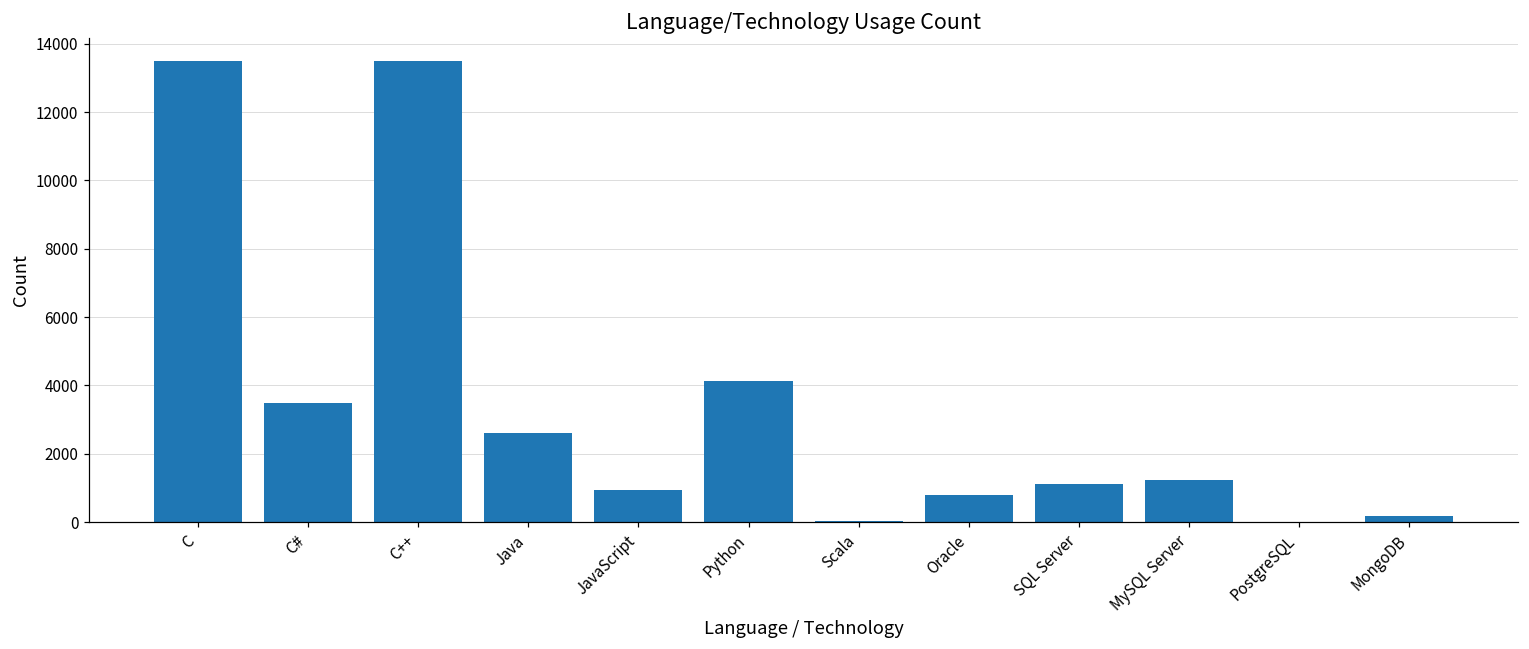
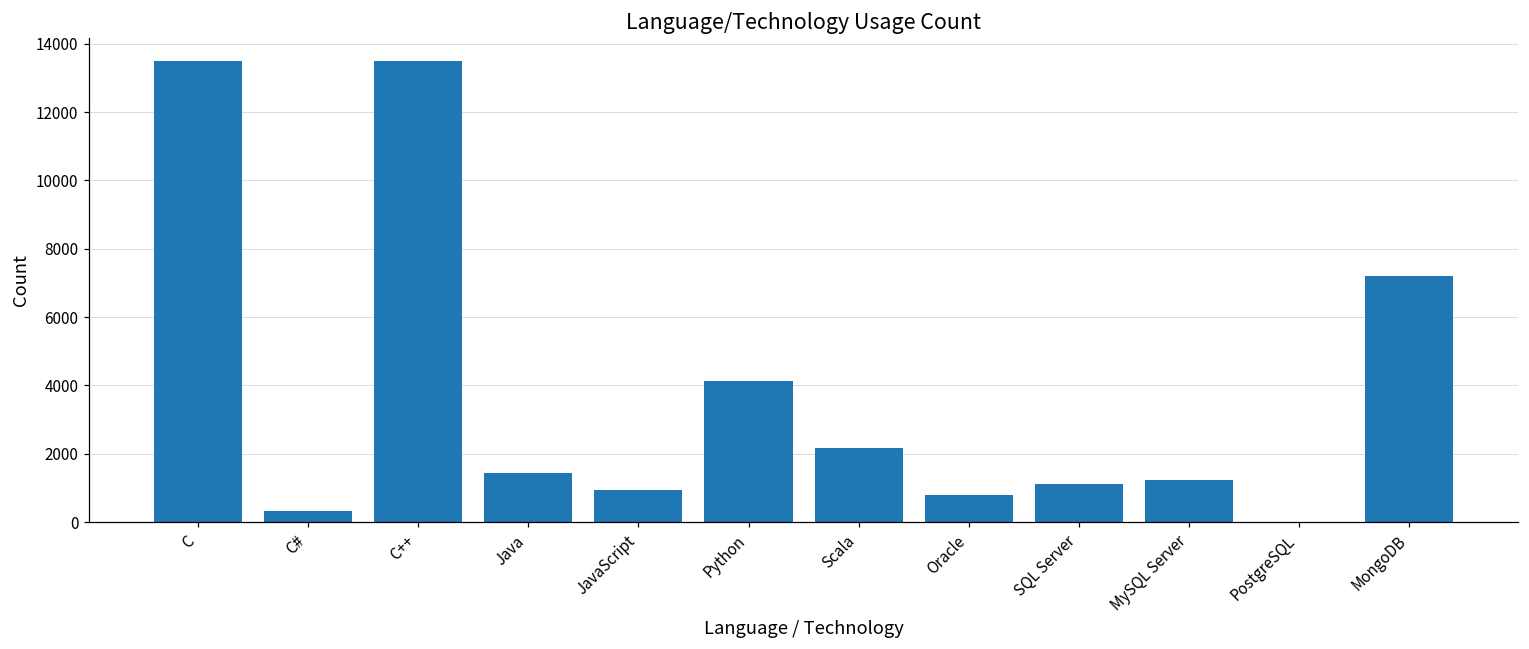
  {
    "C": 13500,
-   "C#": 3500,
+   "C#": 300,
    "C++": 13500,
-   "Java": 2600,
+   "Java": 1400,
    "JavaScript": 900,
    "Python": 4100,
-   "Scala": 0,
+   "Scala": 2200,
    "Oracle": 800,
    "SQL Server": 1100,
    "MySQL Server": 1200,
-   "MongoDB": 200
+   "MongoDB": 7200
  }
